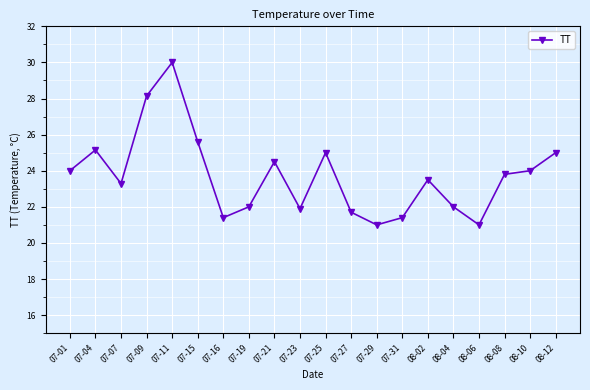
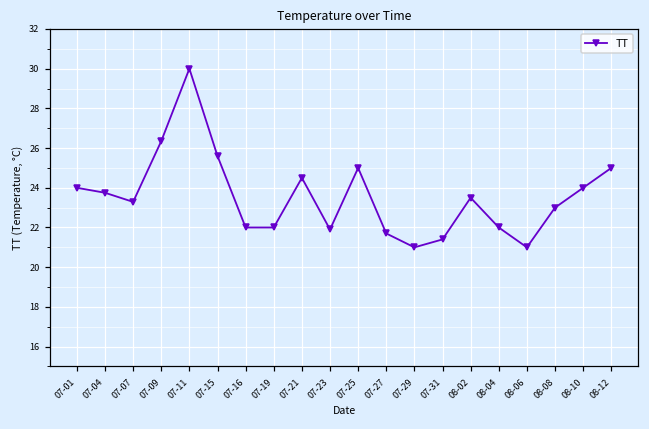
  {
    "07-01": 24.0,
-   "07-04": 25.2,
+   "07-04": 23.8,
    "07-07": 23.3,
-   "07-09": 28.1,
+   "07-09": 26.4,
    "07-11": 30.0,
    "07-15": 25.6,
-   "07-16": 21.4,
+   "07-16": 22.0,
    "07-19": 22.0,
    "07-21": 24.5,
    "07-23": 21.9,
    "07-25": 25.0,
    "07-27": 21.7,
    "07-29": 21.0,
    "07-31": 21.4,
    "08-02": 23.5,
    "08-04": 22.0,
    "08-06": 21.0,
-   "08-08": 23.8,
+   "08-08": 23.0,
    "08-10": 24.0,
    "08-12": 25.0
  }
